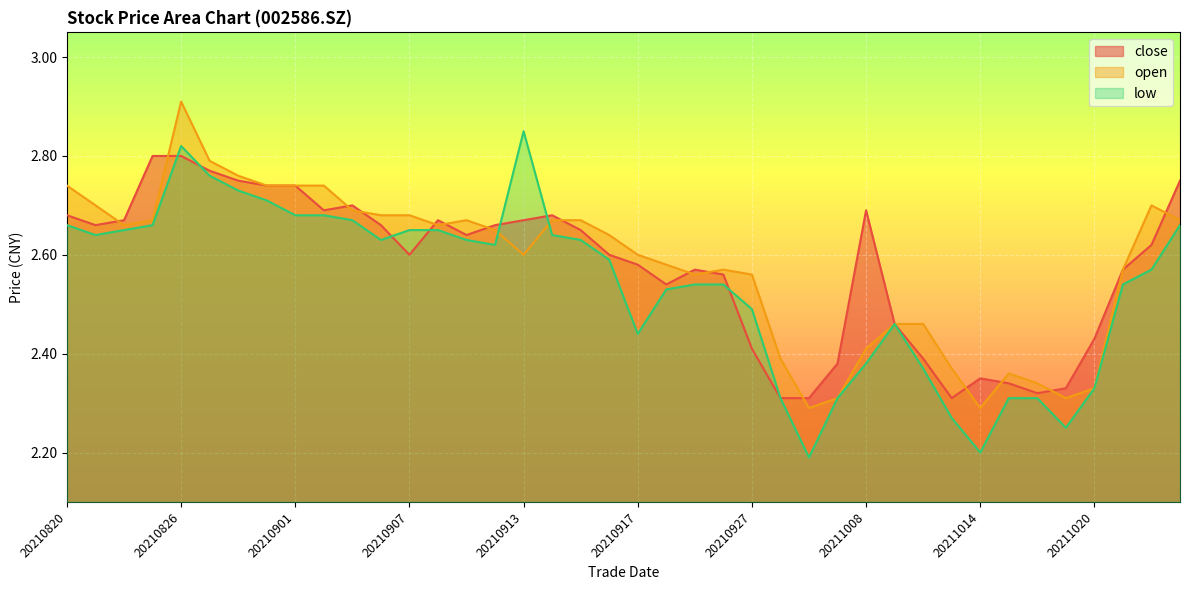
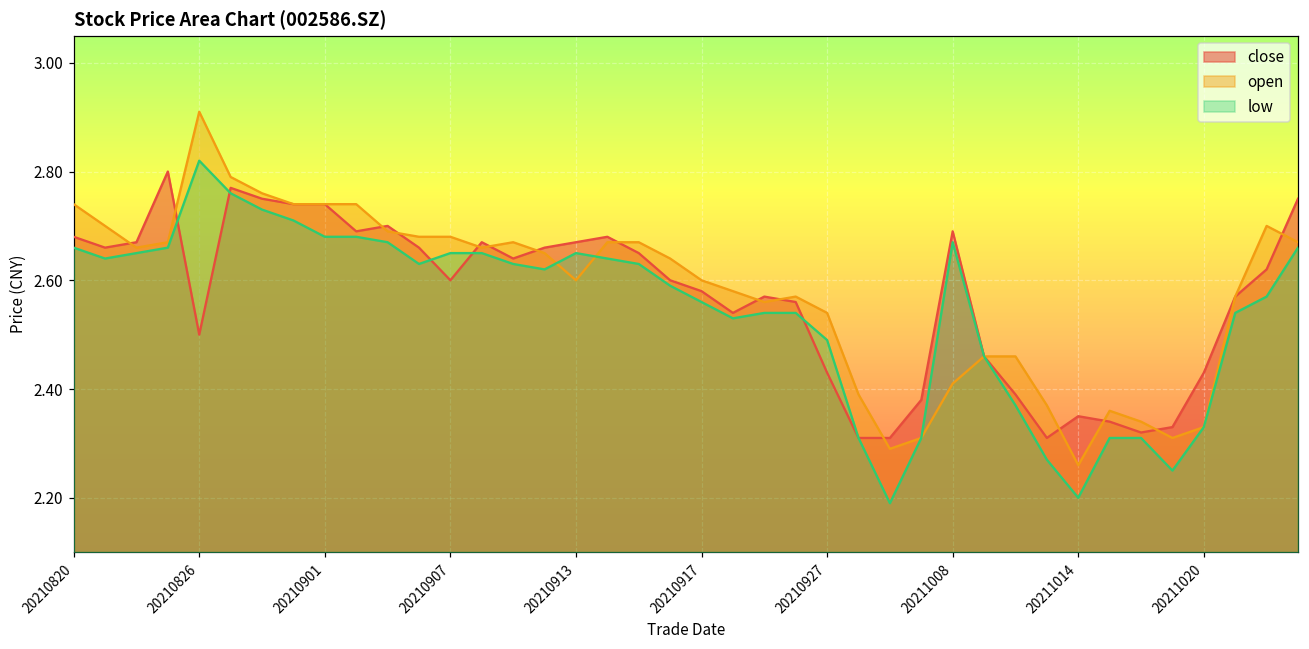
  {
    "close": {
      "20210820": 2.68,
-     "20210826": 2.8,
+     "20210826": 2.5,
      "20210907": 2.60,
      "20210913": 2.67,
      "20210917": 2.58,
-     "20210927": 2.41,
+     "20210927": 2.43,
      "20211008": 2.69,
      "20211014": 2.35,
      "20211020": 2.43
    },
    "open": {
      "20210820": 2.74,
      "20210826": 2.91,
      "20210907": 2.68,
      "20210913": 2.60,
      "20210917": 2.60,
-     "20210927": 2.56,
+     "20210927": 2.54,
      "20211008": 2.41,
-     "20211014": 2.29
+     "20211014": 2.26
    },
    "low": {
      "20210820": 2.66,
      "20210826": 2.82,
      "20210901": 2.68,
      "20210907": 2.65,
-     "20210913": 2.85,
-     "20210917": 2.44,
+     "20210913": 2.65,
+     "20210917": 2.56,
      "20210927": 2.49,
-     "20211008": 2.38,
+     "20211008": 2.67,
      "20211014": 2.20
    }
  }
